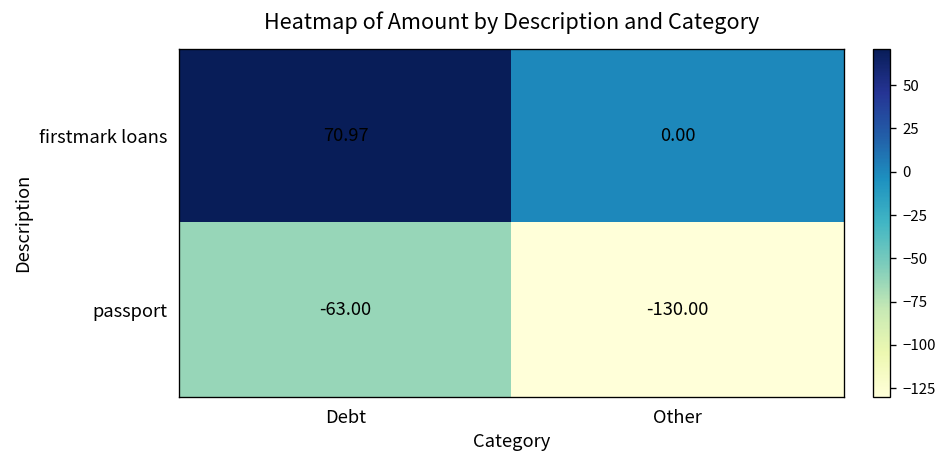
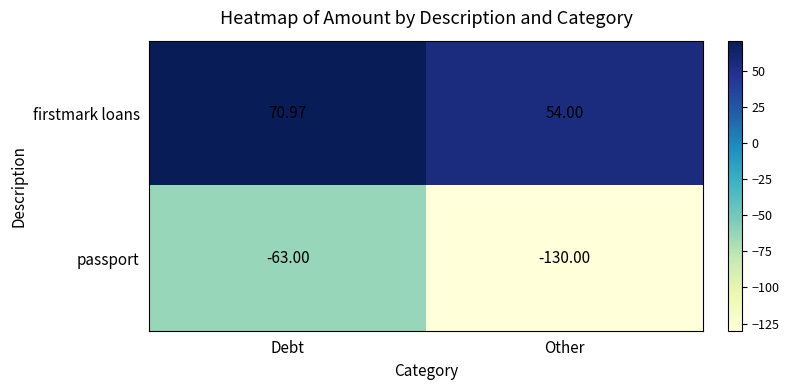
  {
    "firstmark loans": {
      "Debt": 70.97,
-     "Other": 0.00
+     "Other": 54.00
    },
    "passport": {
      "Debt": -63.00,
      "Other": -130.00
    }
  }
